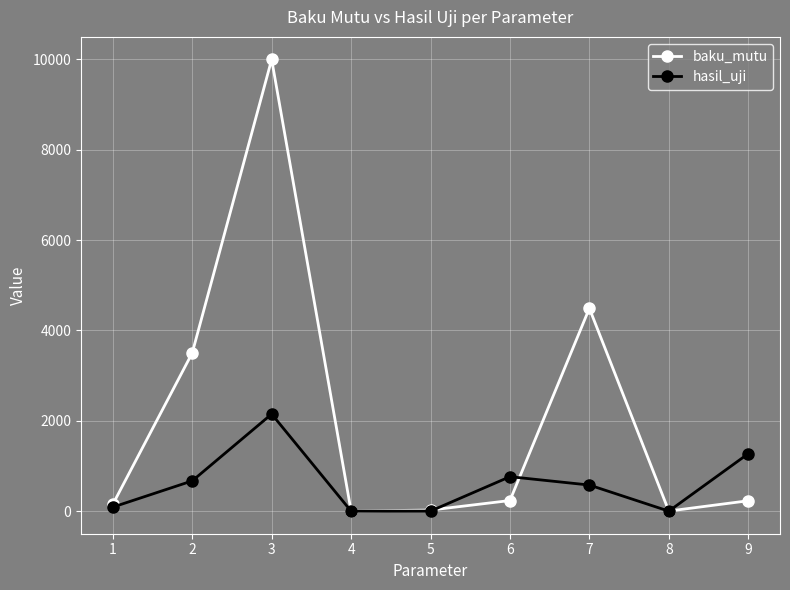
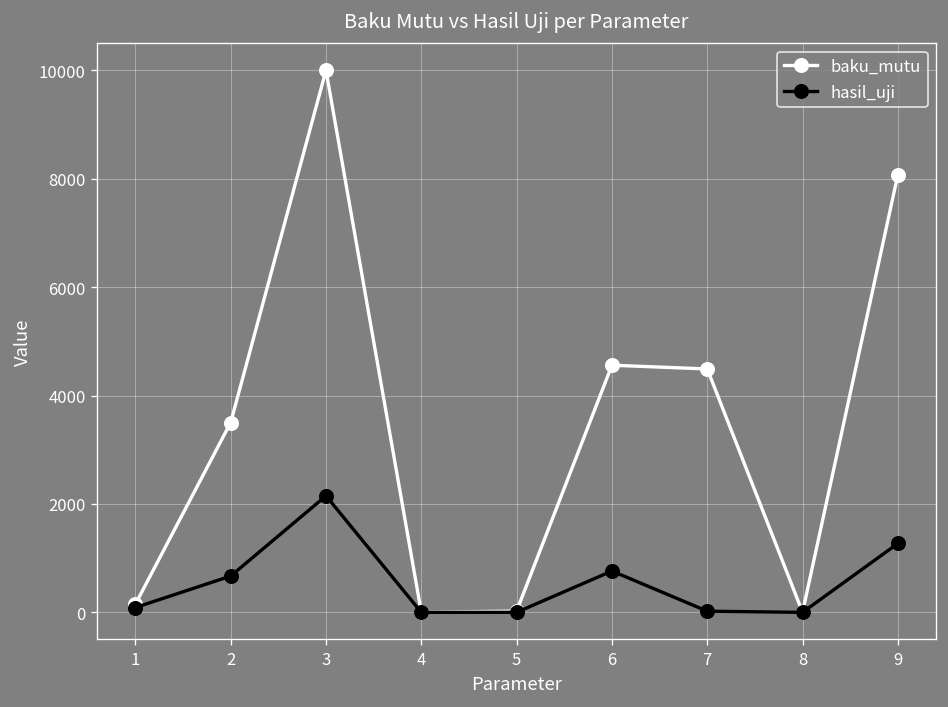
  {
    "baku_mutu": {
      "1": 200,
      "2": 3500,
      "3": 10000,
-     "6": 200,
+     "6": 4600,
      "7": 4500,
-     "9": 200
+     "9": 8100
    },
    "hasil_uji": {
      "1": 100,
      "2": 700,
      "3": 2200,
      "6": 800,
-     "7": 600,
+     "7": 0,
      "9": 1300
    }
  }
